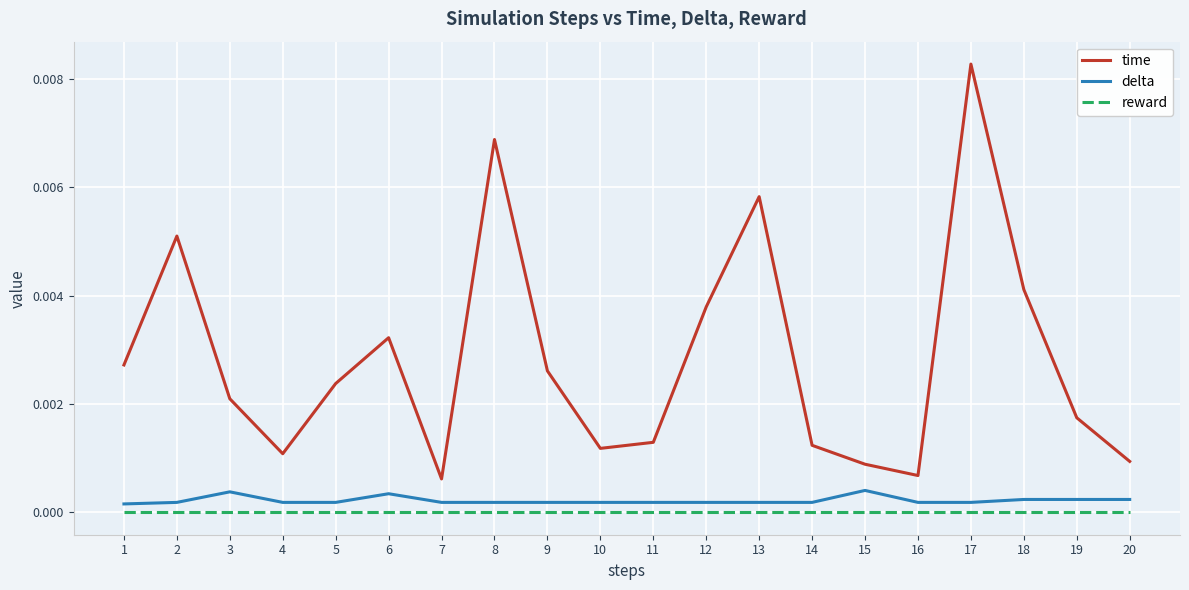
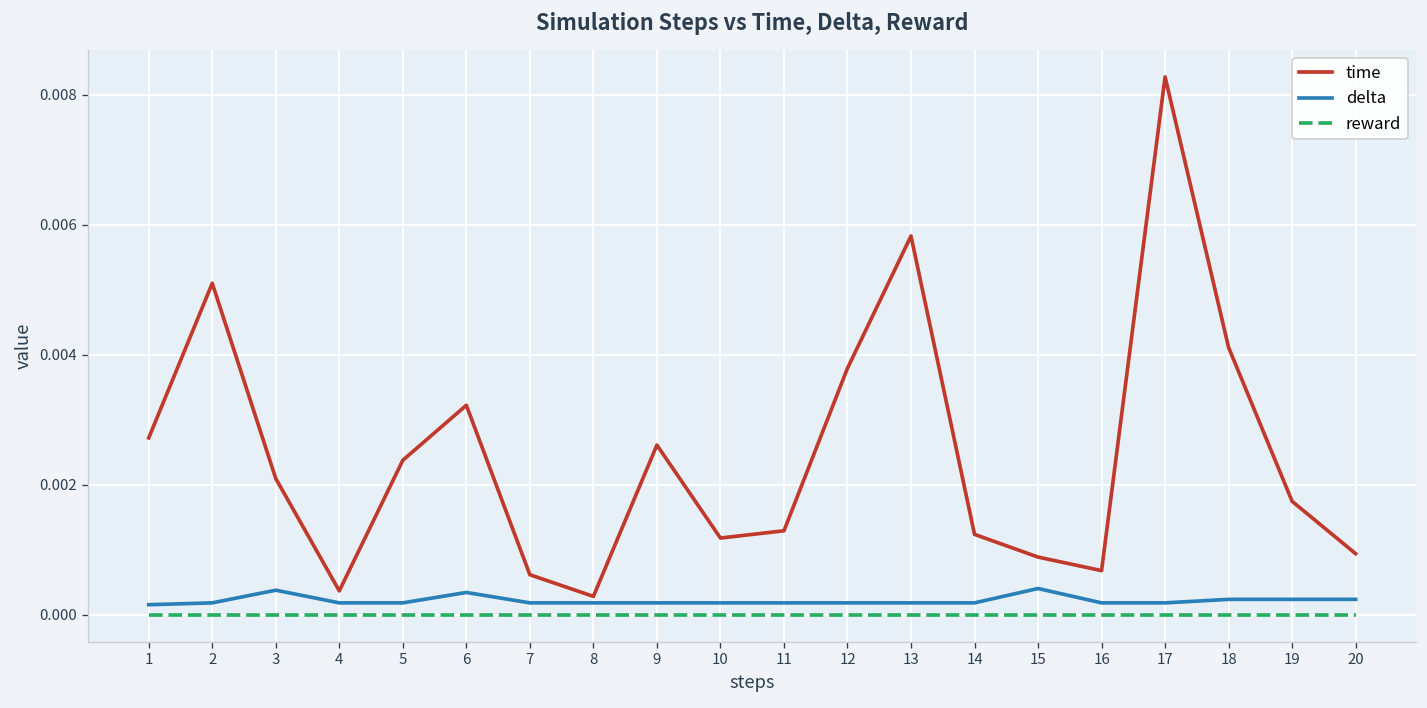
  {
    "time": {
      "1": 0.0027,
      "2": 0.0051,
      "3": 0.0021,
-     "4": 0.0011,
+     "4": 0.0004,
      "5": 0.0024,
      "6": 0.0032,
      "7": 0.0006,
-     "8": 0.0069,
+     "8": 0.0003,
      "9": 0.0026,
      "10": 0.0012,
      "11": 0.0013,
      "12": 0.0038,
      "13": 0.0058,
      "14": 0.0012,
      "15": 0.0009,
      "16": 0.0007,
      "17": 0.0083,
      "18": 0.0041,
      "19": 0.0017,
      "20": 0.0009
    },
    "delta": {
      "1": 0.0002,
      "2": 0.0002,
      "3": 0.0004,
      "4": 0.0002,
      "5": 0.0002,
      "6": 0.0003,
      "7": 0.0002,
      "8": 0.0002,
      "9": 0.0002,
      "10": 0.0002,
      "11": 0.0002,
      "12": 0.0002,
      "13": 0.0002,
      "14": 0.0002,
      "15": 0.0004,
      "16": 0.0002,
      "17": 0.0002,
      "18": 0.0002,
      "19": 0.0002,
      "20": 0.0002
    },
    "reward": {
      "1": 0.0000,
      "2": 0.0000,
      "3": 0.0000,
      "4": 0.0000,
      "5": 0.0000,
      "6": 0.0000,
      "7": 0.0000,
      "8": 0.0000,
      "9": 0.0000,
      "10": 0.0000,
      "11": 0.0000,
      "12": 0.0000,
      "13": 0.0000,
      "14": 0.0000,
      "15": 0.0000,
      "16": 0.0000,
      "17": 0.0000,
      "18": 0.0000,
      "19": 0.0000,
      "20": 0.0000
    }
  }
